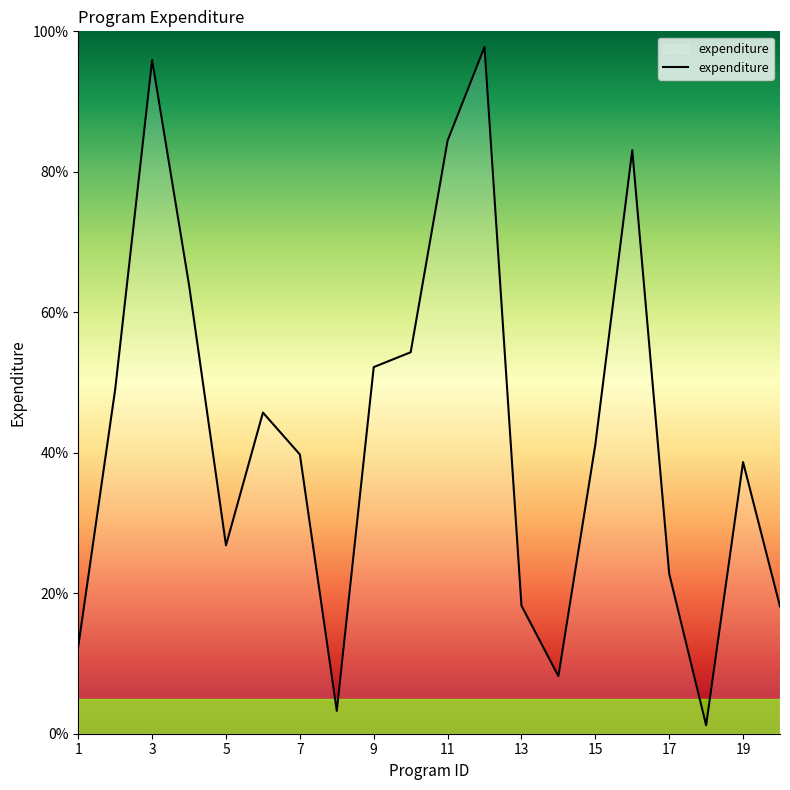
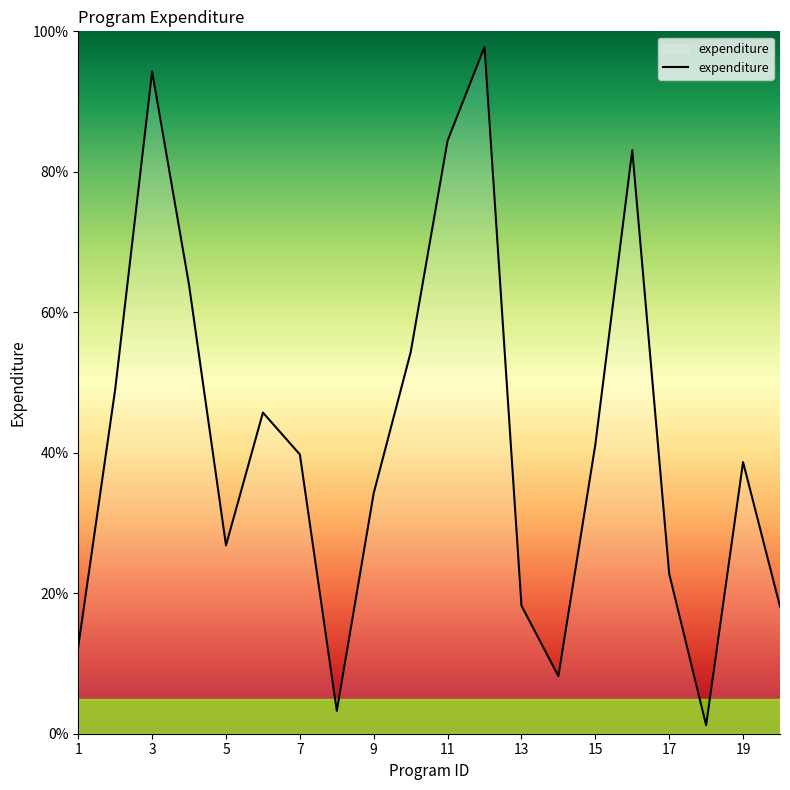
  {
    "1": "12%",
-   "3": "96%",
+   "3": "94%",
    "5": "27%",
    "7": "40%",
-   "9": "52%",
+   "9": "34%",
    "11": "84%",
    "13": "18%",
    "15": "41%",
    "17": "23%",
    "19": "39%"
  }
